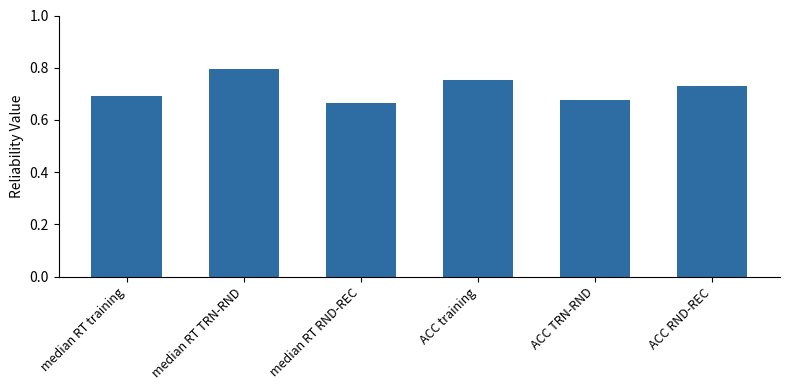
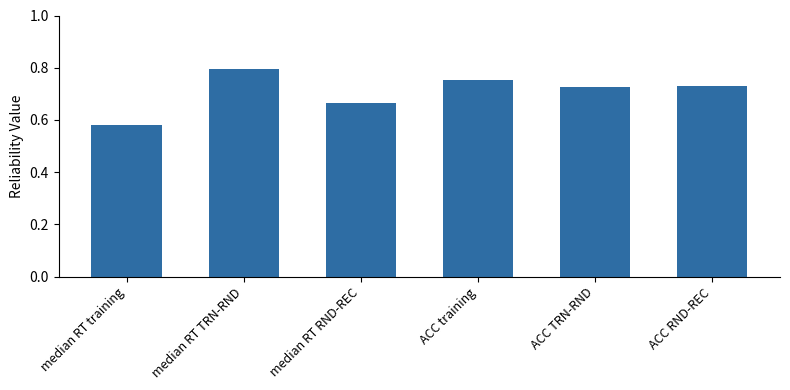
  {
-   "median RT training": 0.69,
+   "median RT training": 0.58,
    "median RT TRN-RND": 0.80,
    "median RT RND-REC": 0.67,
    "ACC training": 0.75,
-   "ACC TRN-RND": 0.68,
+   "ACC TRN-RND": 0.73,
    "ACC RND-REC": 0.73
  }
